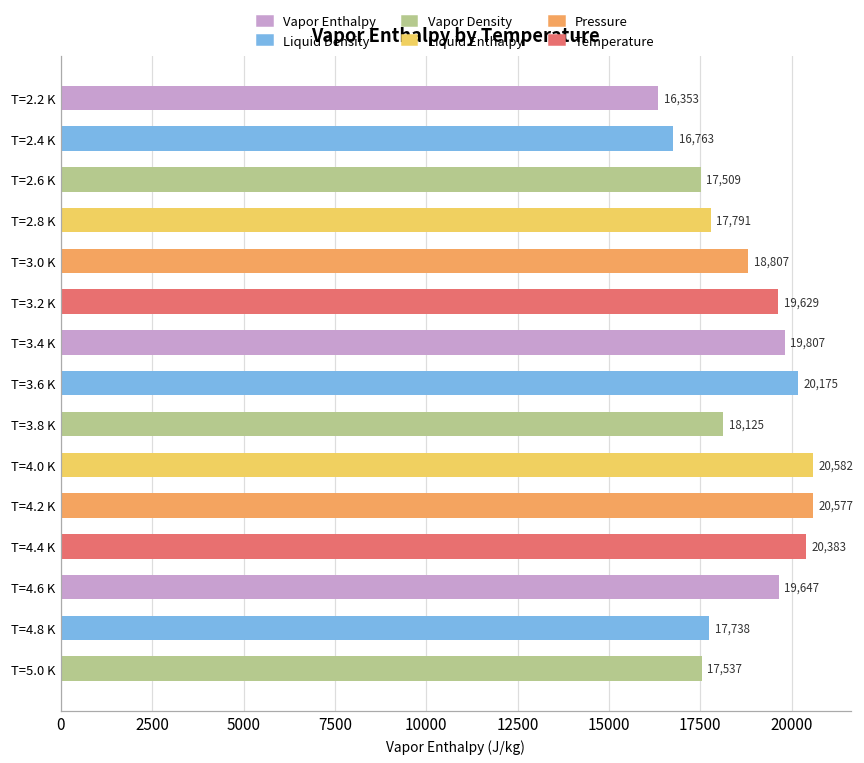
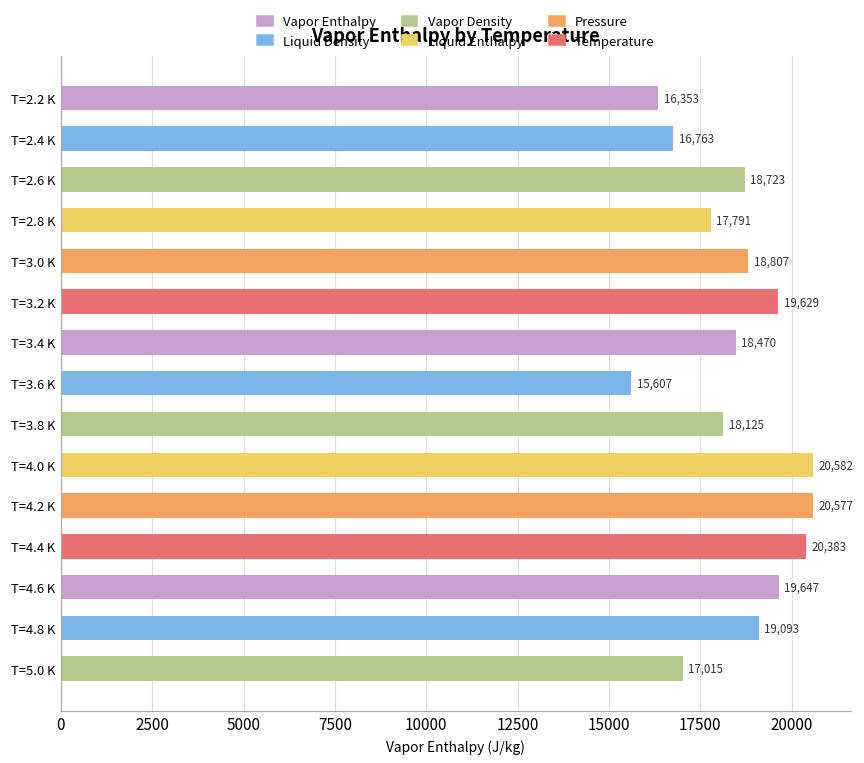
  {
    "T=2.2 K": "16,353",
    "T=2.4 K": "16,763",
-   "T=2.6 K": "17,509",
+   "T=2.6 K": "18,723",
    "T=2.8 K": "17,791",
    "T=3.0 K": "18,807",
    "T=3.2 K": "19,629",
-   "T=3.4 K": "19,807",
-   "T=3.6 K": "20,175",
+   "T=3.4 K": "18,470",
+   "T=3.6 K": "15,607",
    "T=3.8 K": "18,125",
    "T=4.0 K": "20,582",
    "T=4.2 K": "20,577",
    "T=4.4 K": "20,383",
    "T=4.6 K": "19,647",
-   "T=4.8 K": "17,738",
-   "T=5.0 K": "17,537"
+   "T=4.8 K": "19,093",
+   "T=5.0 K": "17,015"
  }
